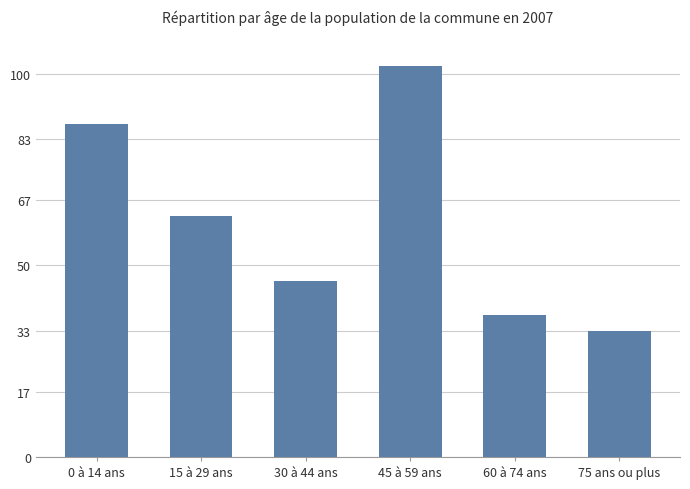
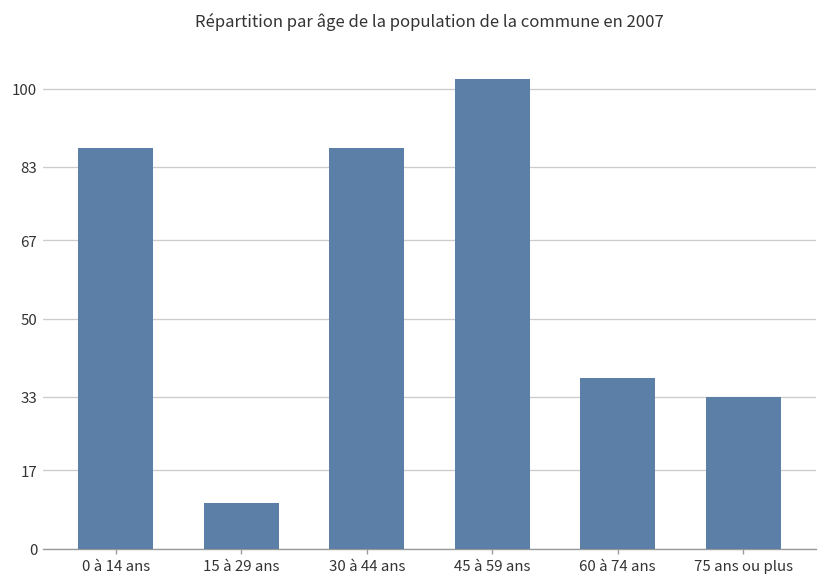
  {
    "0 à 14 ans": 87,
-   "15 à 29 ans": 63,
-   "30 à 44 ans": 46,
+   "15 à 29 ans": 10,
+   "30 à 44 ans": 87,
    "45 à 59 ans": 102,
    "60 à 74 ans": 37,
    "75 ans ou plus": 33
  }
